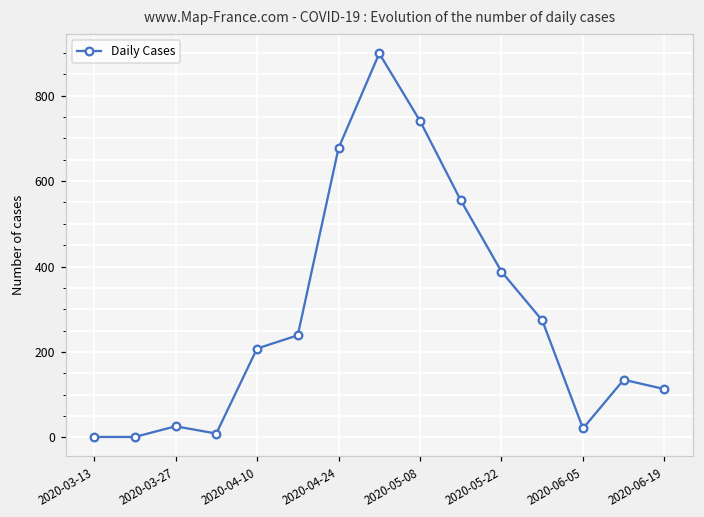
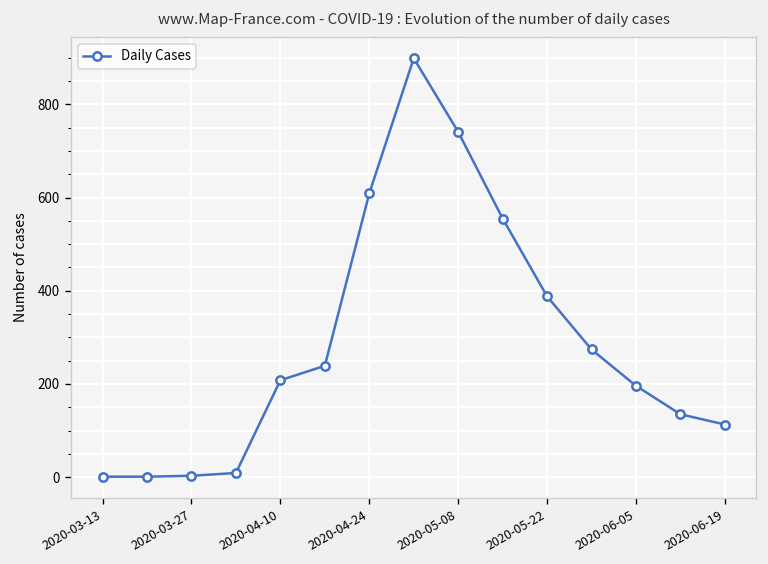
  {
    "2020-03-13": 0,
-   "2020-03-27": 30,
+   "2020-03-27": 0,
    "2020-04-10": 210,
-   "2020-04-24": 680,
+   "2020-04-24": 610,
    "2020-05-08": 740,
    "2020-05-22": 390,
-   "2020-06-05": 20,
+   "2020-06-05": 200,
    "2020-06-19": 110
  }
